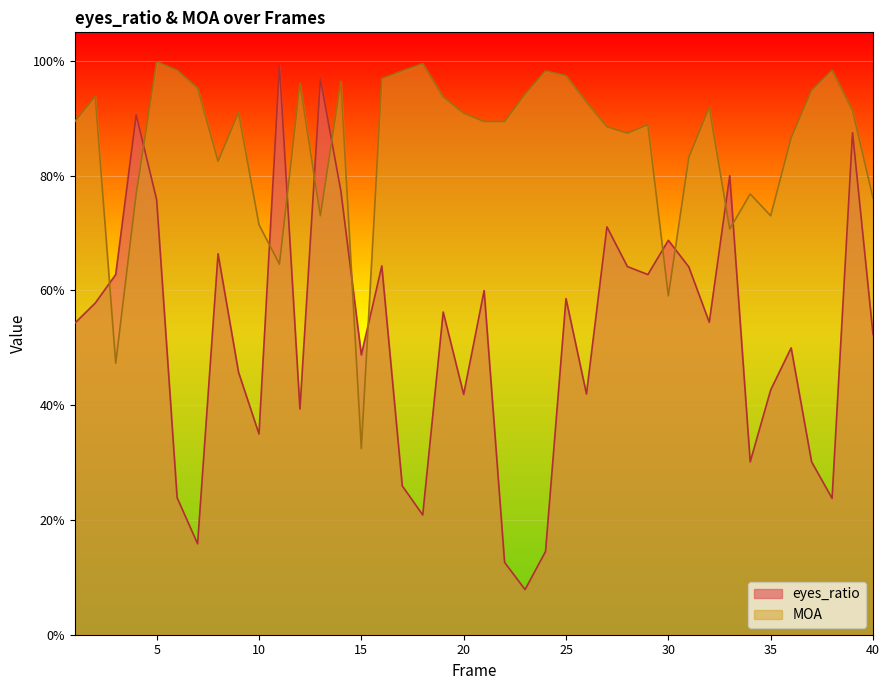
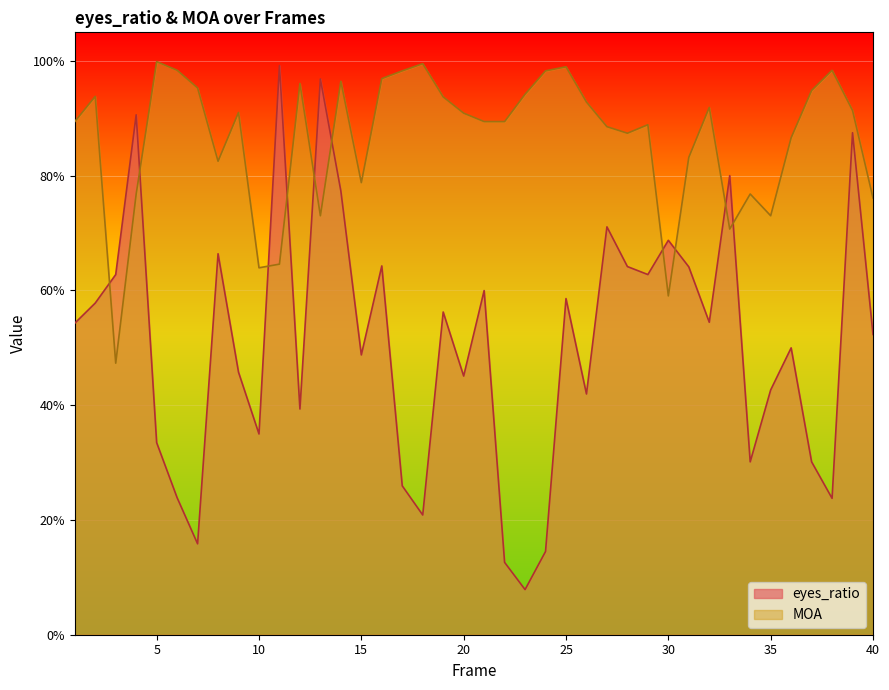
  {
    "eyes_ratio": {
-     "5": "76%",
+     "5": "33%",
      "10": "35%",
      "15": "49%",
-     "20": "42%",
+     "20": "45%",
      "25": "59%",
      "30": "69%",
      "35": "43%",
      "40": "52%"
    },
    "MOA": {
      "5": "100%",
-     "10": "71%",
-     "15": "32%",
+     "10": "64%",
+     "15": "79%",
      "20": "91%",
-     "25": "97%",
+     "25": "99%",
      "30": "59%",
      "35": "73%",
      "40": "76%"
    }
  }
